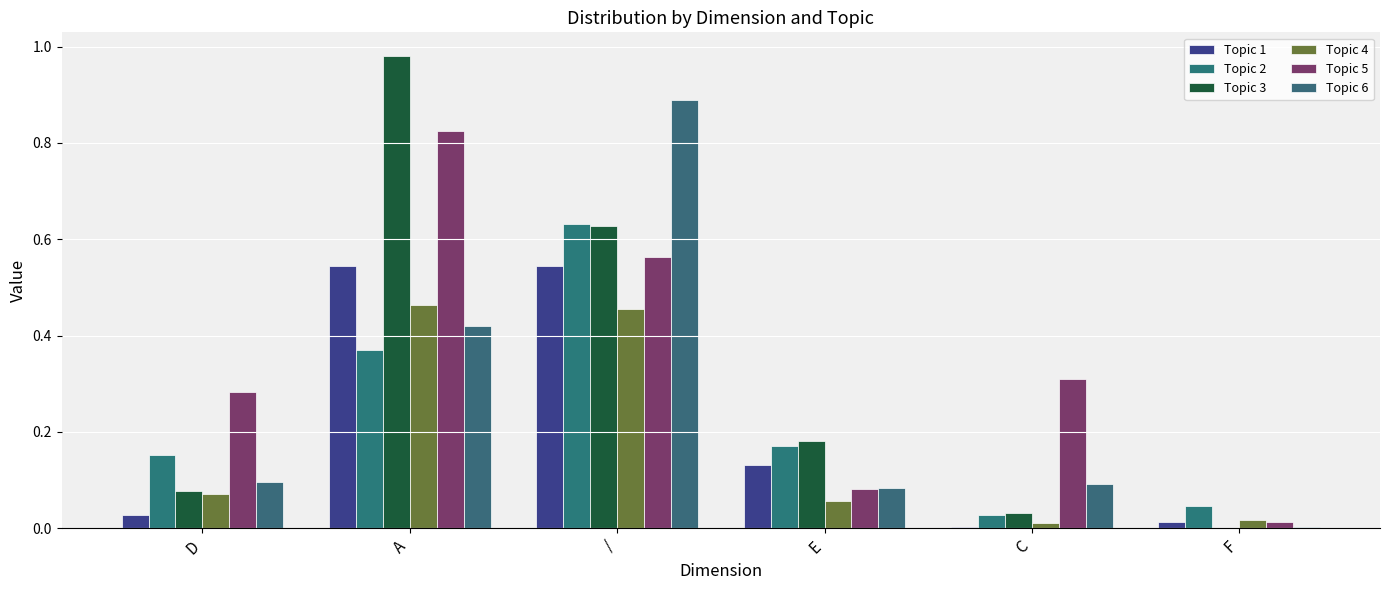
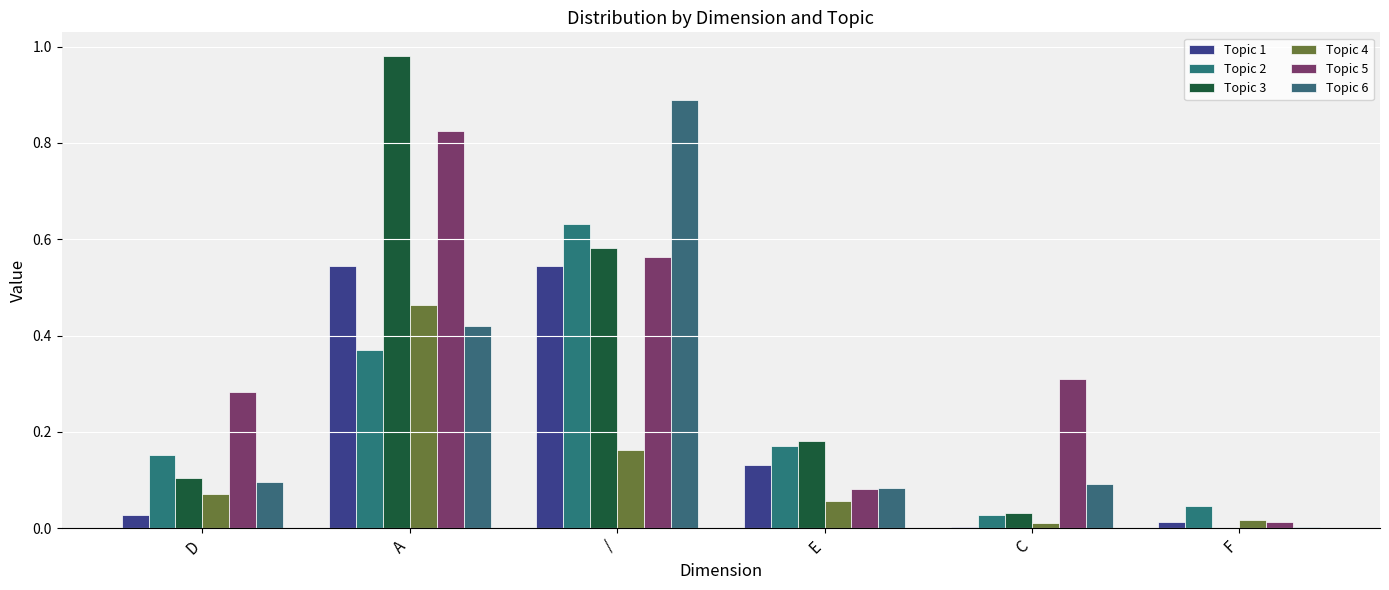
  {
    "Topic 3": {
-     "D": 0.08,
+     "D": 0.10,
      "A": 0.98,
-     "/": 0.63,
+     "/": 0.58,
      "E": 0.18,
      "C": 0.03
    },
    "Topic 4": {
      "D": 0.07,
      "A": 0.46,
-     "/": 0.45,
+     "/": 0.16,
      "E": 0.06,
      "C": 0.01,
      "F": 0.02
    },
    "Topic 5": {
      "D": 0.28,
      "A": 0.83,
      "/": 0.56,
      "E": 0.08,
      "C": 0.31,
      "F": 0.01
    }
  }
